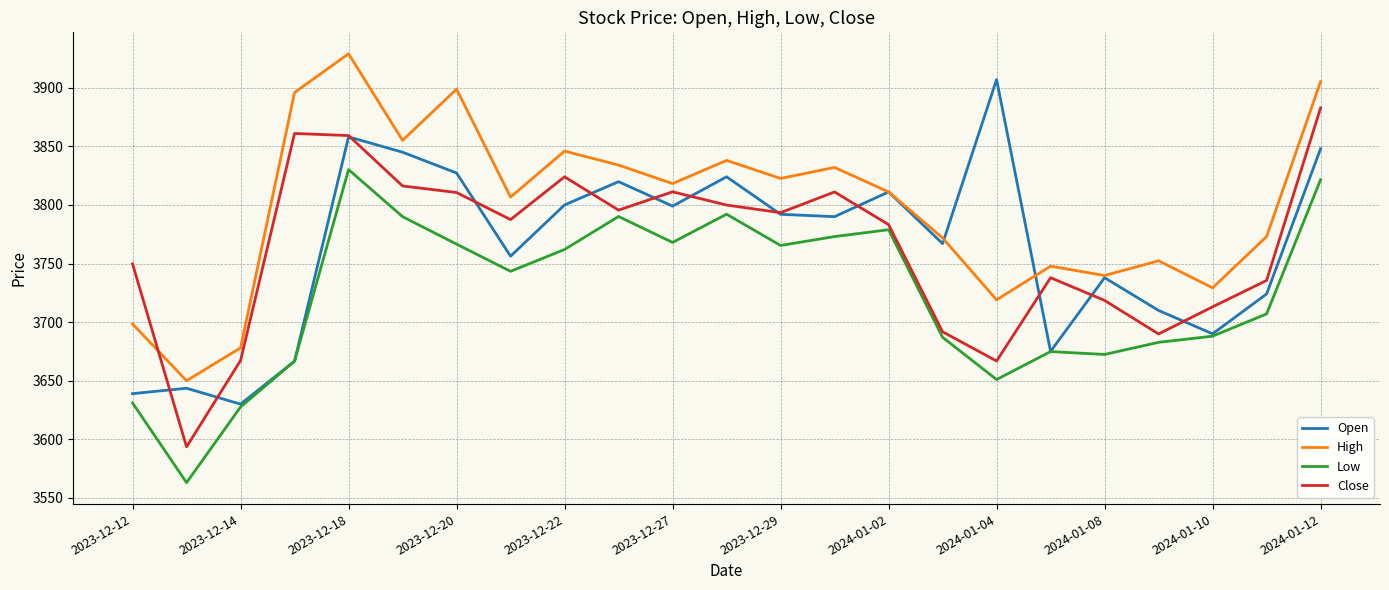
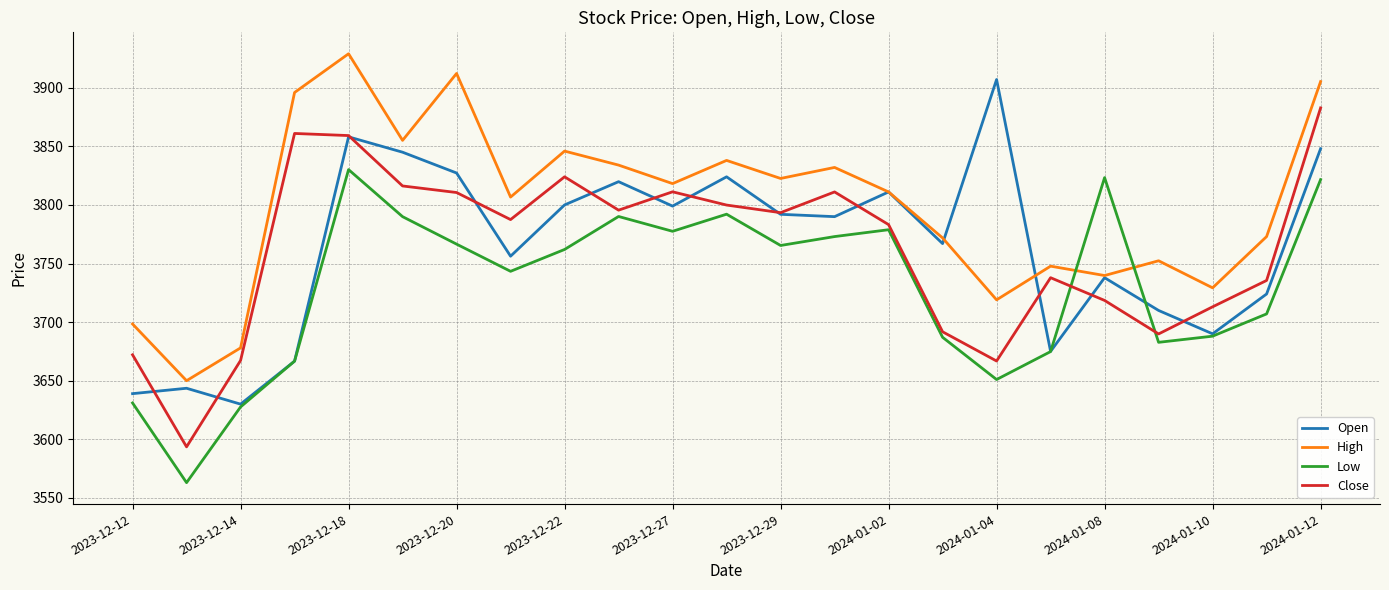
  {
    "Open": {
      "2023-12-12": 3639,
      "2023-12-14": 3630,
      "2023-12-20": 3827,
      "2023-12-22": 3800,
      "2023-12-27": 3799,
      "2024-01-04": 3907,
      "2024-01-12": 3848
    },
    "High": {
      "2023-12-12": 3698,
      "2023-12-14": 3678,
      "2023-12-18": 3929,
-     "2023-12-20": 3899,
+     "2023-12-20": 3912,
      "2023-12-22": 3846,
      "2023-12-27": 3818,
      "2023-12-29": 3823,
      "2024-01-04": 3719,
      "2024-01-10": 3729,
      "2024-01-12": 3905
    },
    "Low": {
      "2023-12-12": 3631,
      "2023-12-14": 3628,
      "2023-12-18": 3830,
      "2023-12-20": 3767,
      "2023-12-22": 3762,
-     "2023-12-27": 3768,
+     "2023-12-27": 3778,
      "2023-12-29": 3765,
      "2024-01-02": 3779,
      "2024-01-04": 3651,
-     "2024-01-08": 3672,
+     "2024-01-08": 3823,
      "2024-01-12": 3822
    },
    "Close": {
-     "2023-12-12": 3750,
+     "2023-12-12": 3672,
      "2023-12-14": 3667,
      "2023-12-20": 3811,
      "2023-12-22": 3824,
      "2023-12-27": 3811,
      "2024-01-02": 3783,
      "2024-01-04": 3667,
      "2024-01-08": 3719,
      "2024-01-10": 3713,
      "2024-01-12": 3883
    }
  }
